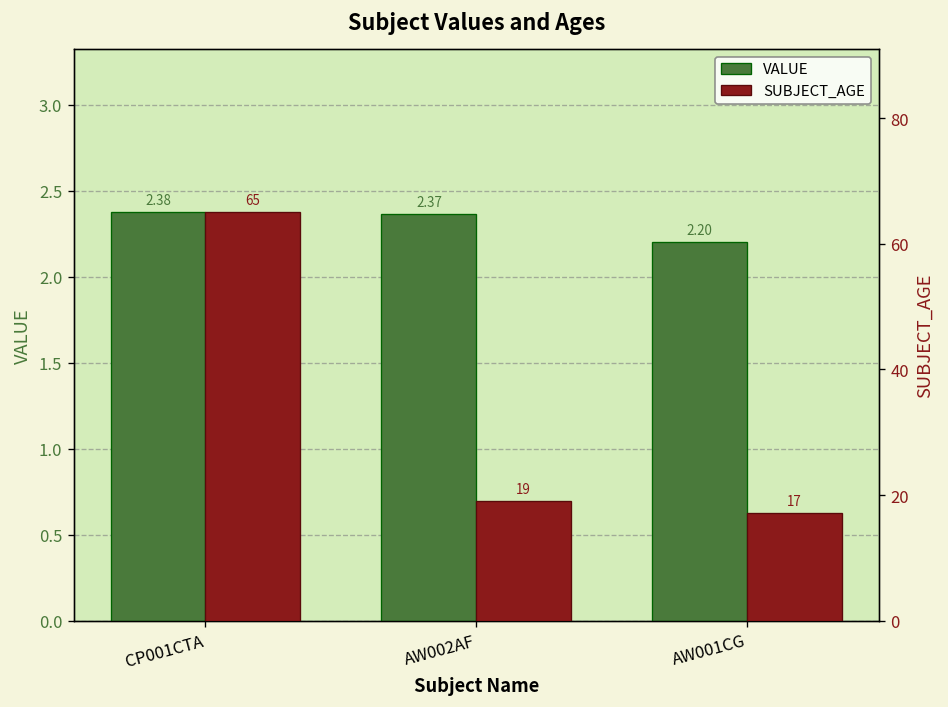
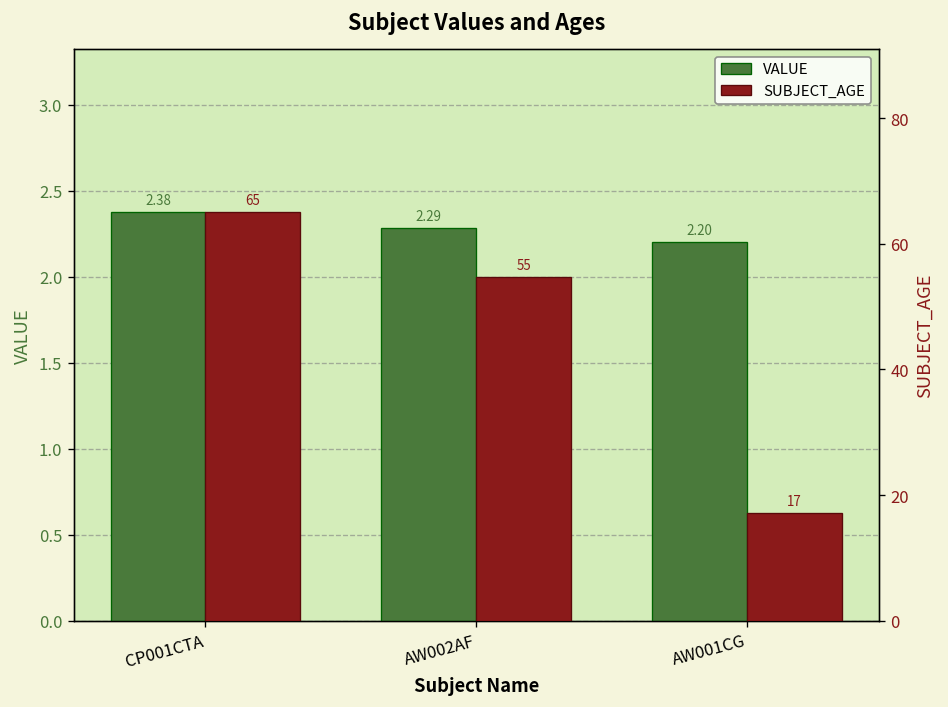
  {
    "VALUE": {
      "CP001CTA": 2.38,
-     "AW002AF": 2.37,
+     "AW002AF": 2.29,
      "AW001CG": 2.20
    },
    "SUBJECT_AGE": {
      "CP001CTA": 65,
-     "AW002AF": 19,
+     "AW002AF": 55,
      "AW001CG": 17
    }
  }
